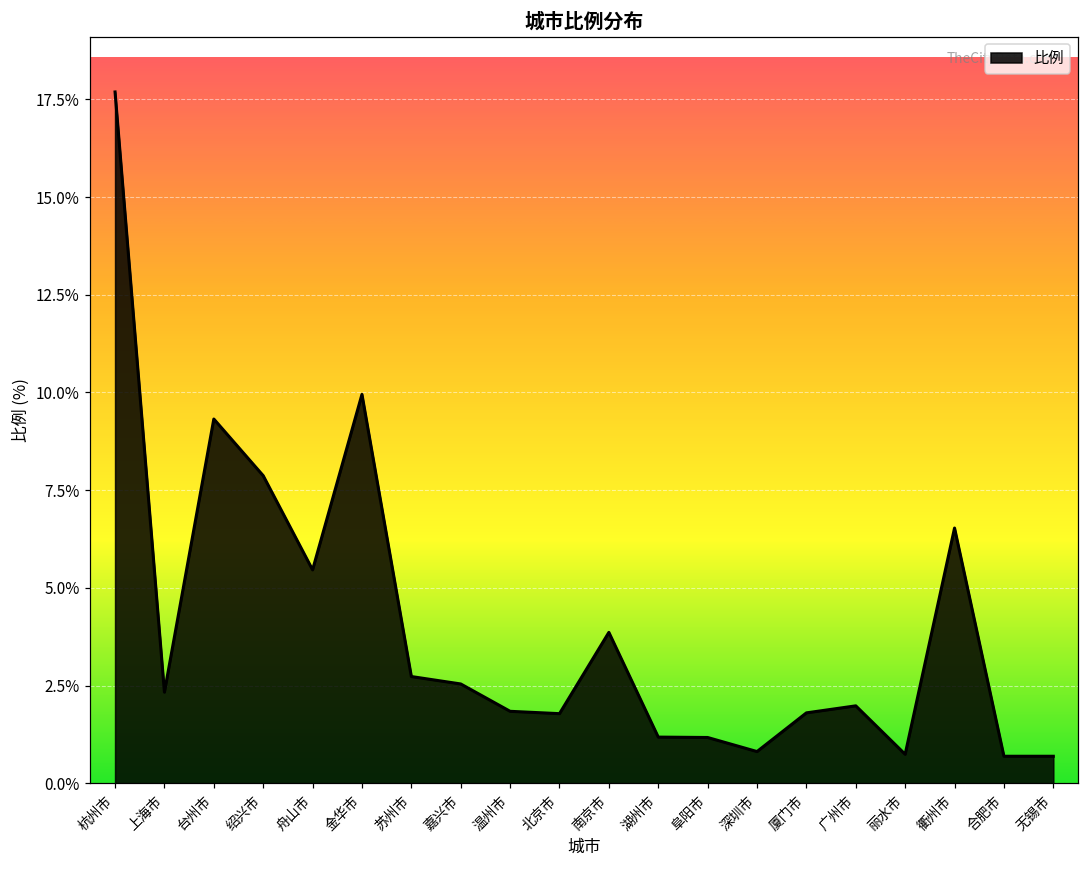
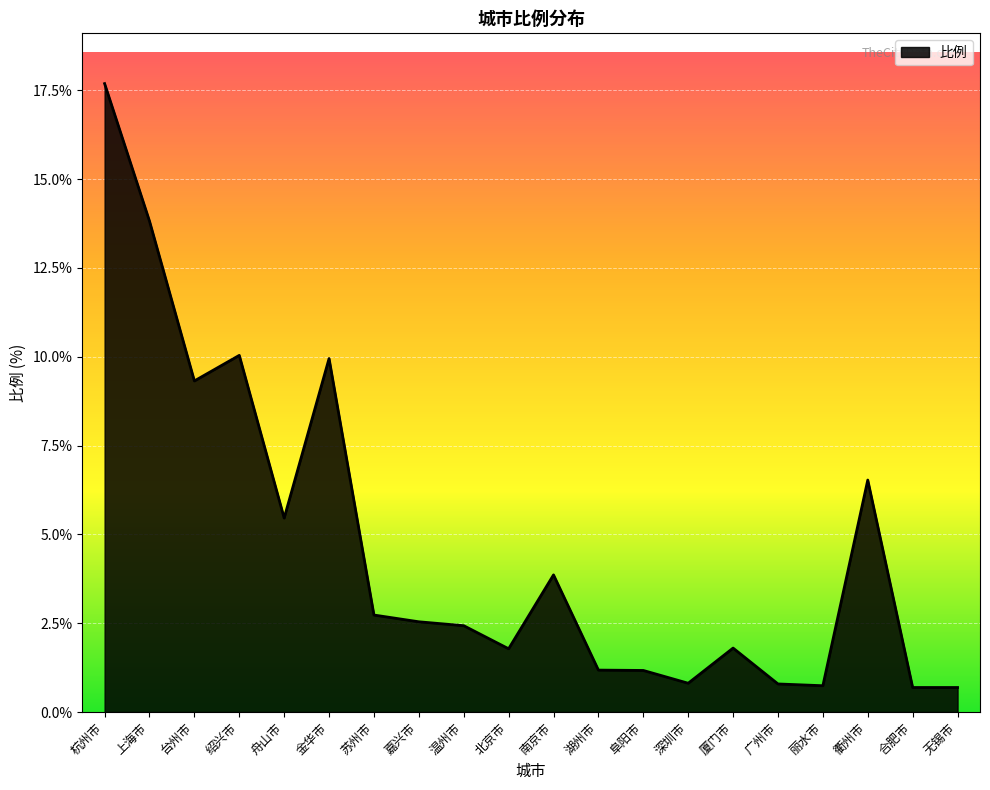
  {
    "杭州市": "17.7%",
-   "上海市": "2.3%",
+   "上海市": "13.8%",
    "台州市": "9.3%",
-   "绍兴市": "7.9%",
+   "绍兴市": "10.0%",
    "舟山市": "5.5%",
    "金华市": "10.0%",
    "苏州市": "2.7%",
    "嘉兴市": "2.5%",
-   "温州市": "1.8%",
+   "温州市": "2.4%",
    "北京市": "1.8%",
    "南京市": "3.9%",
    "湖州市": "1.2%",
    "阜阳市": "1.2%",
    "深圳市": "0.8%",
    "厦门市": "1.8%",
-   "广州市": "2.0%",
+   "广州市": "0.8%",
    "丽水市": "0.7%",
    "衢州市": "6.5%",
    "合肥市": "0.7%",
    "无锡市": "0.7%"
  }
